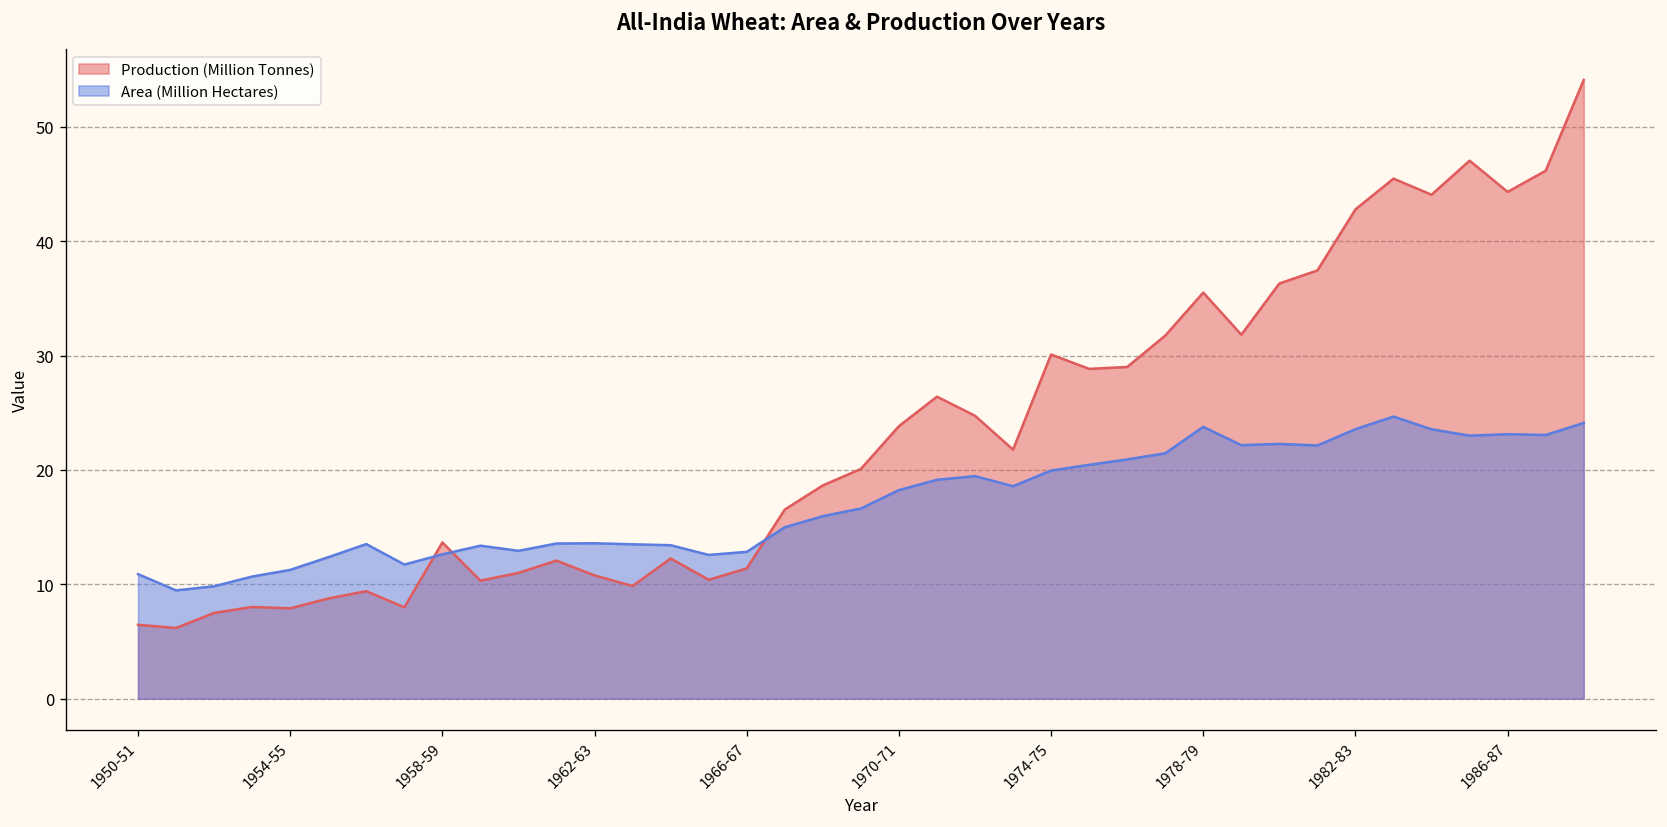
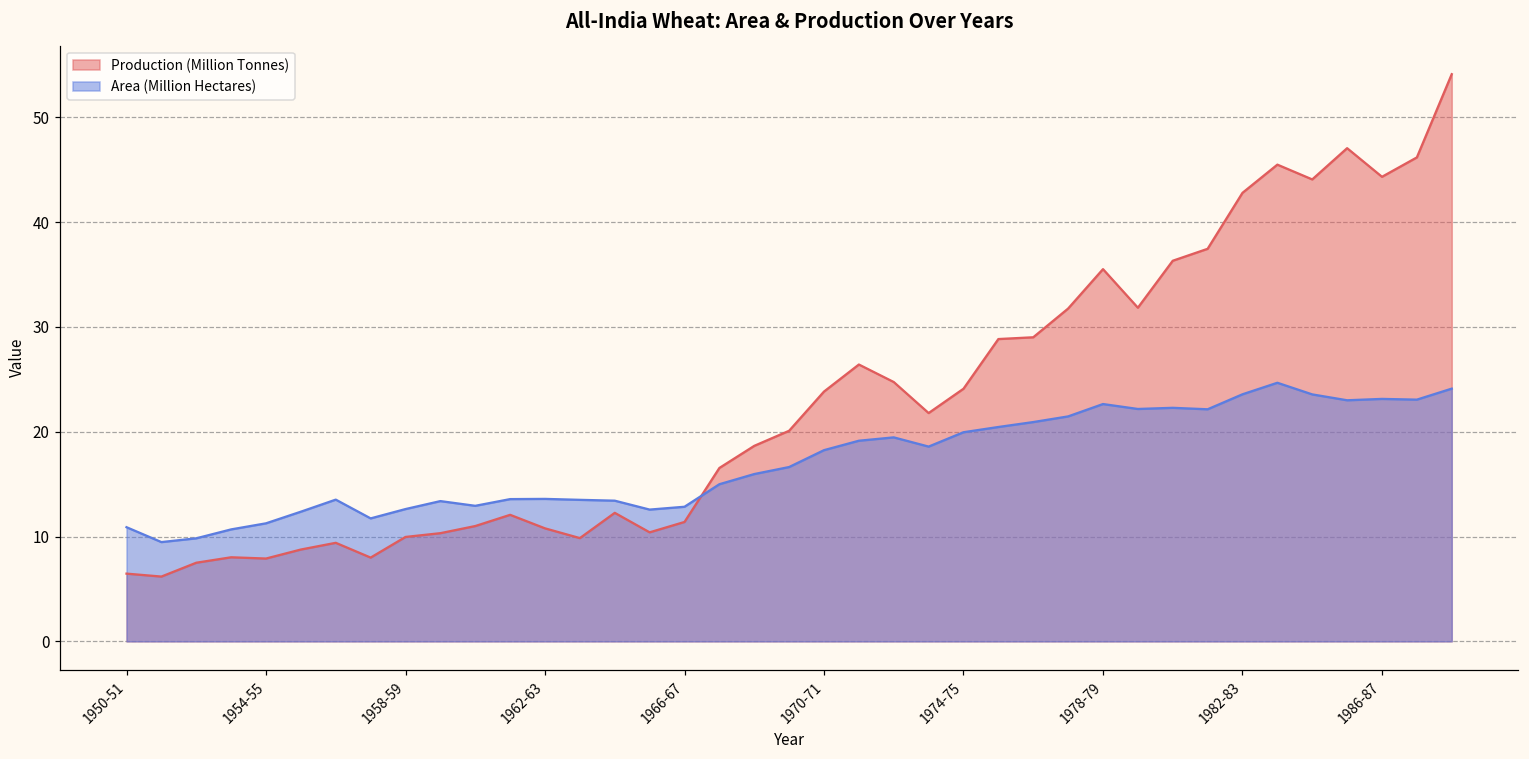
  {
    "Production (Million Tonnes)": {
      "1950-51": 6,
      "1954-55": 8,
-     "1958-59": 14,
+     "1958-59": 10,
      "1962-63": 11,
      "1966-67": 11,
      "1970-71": 24,
-     "1974-75": 30,
+     "1974-75": 24,
      "1978-79": 36,
      "1982-83": 43,
      "1986-87": 44
    },
    "Area (Million Hectares)": {
      "1950-51": 11,
      "1954-55": 11,
      "1958-59": 13,
      "1962-63": 14,
      "1966-67": 13,
      "1970-71": 18,
      "1974-75": 20,
-     "1978-79": 24,
+     "1978-79": 23,
      "1982-83": 24,
      "1986-87": 23
    }
  }
